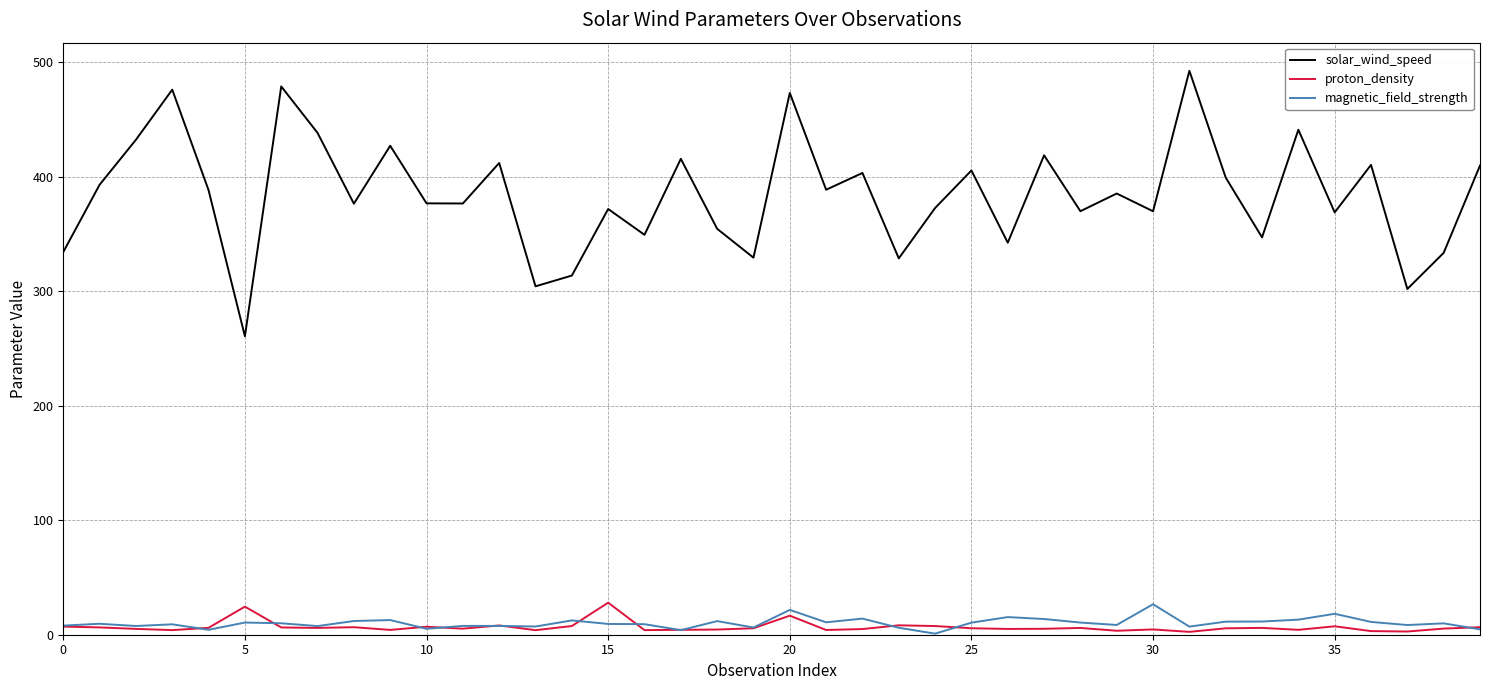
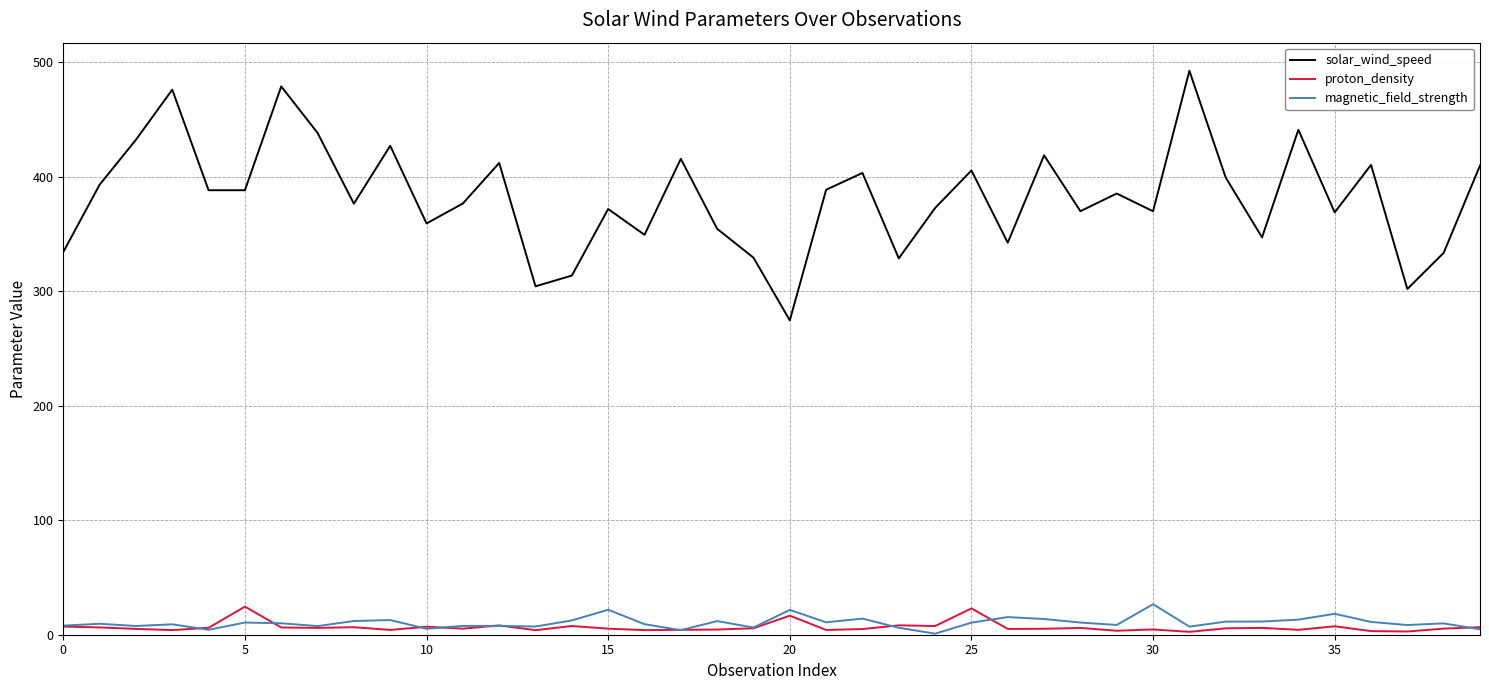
  {
    "solar_wind_speed": {
      "0": 334,
-     "5": 261,
-     "10": 377,
+     "5": 388,
+     "10": 359,
      "15": 372,
-     "20": 473,
+     "20": 275,
      "25": 406,
      "30": 370,
      "35": 369
    },
    "proton_density": {
      "5": 25,
-     "15": 28,
+     "15": 5,
      "20": 17,
-     "25": 6,
+     "25": 23,
      "30": 5,
      "35": 7
    },
    "magnetic_field_strength": {
      "5": 11,
-     "15": 9,
+     "15": 22,
      "20": 22,
      "25": 11,
      "30": 27,
      "35": 18
    }
  }
